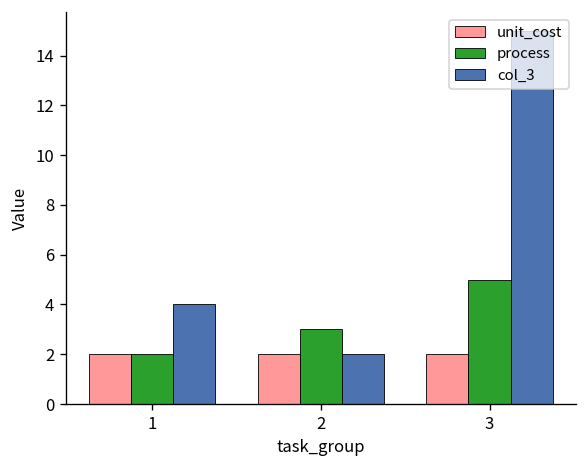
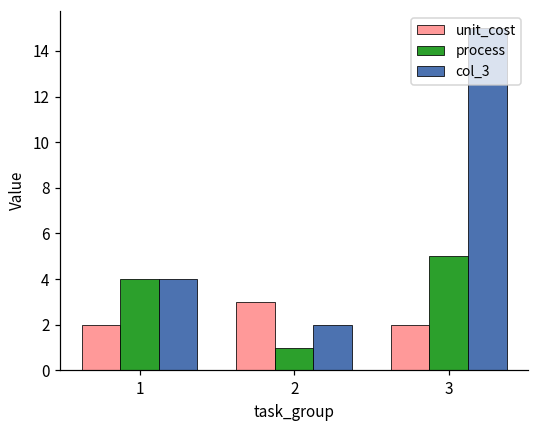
  {
    "unit_cost": {
      "1": 2,
-     "2": 2,
+     "2": 3,
      "3": 2
    },
    "process": {
-     "1": 2,
-     "2": 3,
+     "1": 4,
+     "2": 1,
      "3": 5
    },
    "col_3": {
      "1": 4,
      "2": 2
    }
  }
